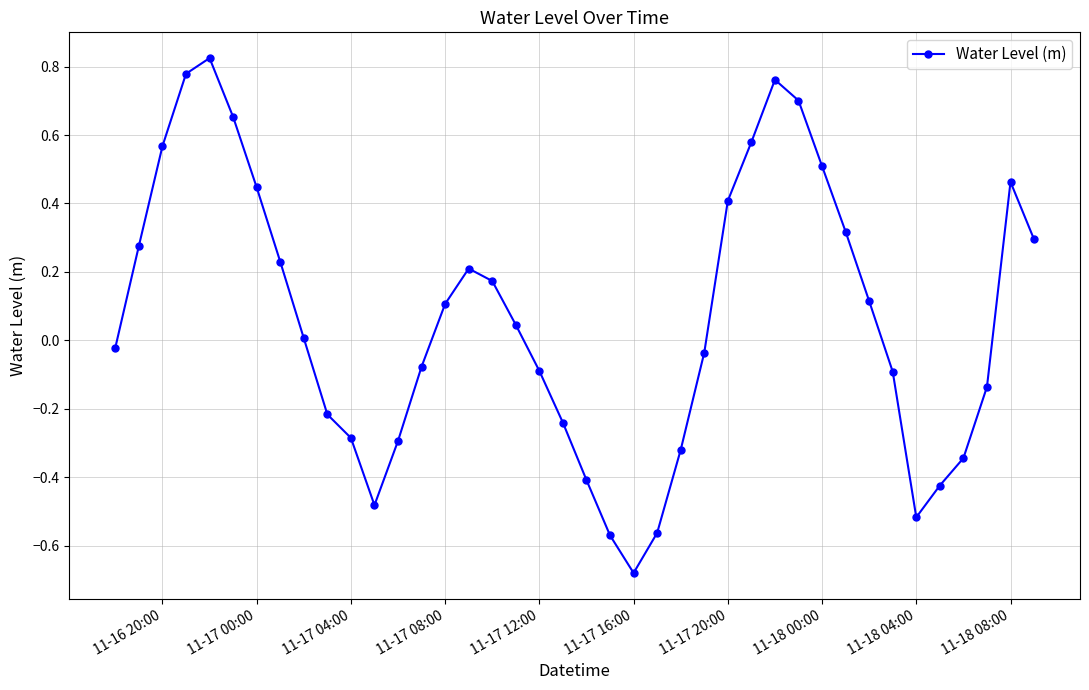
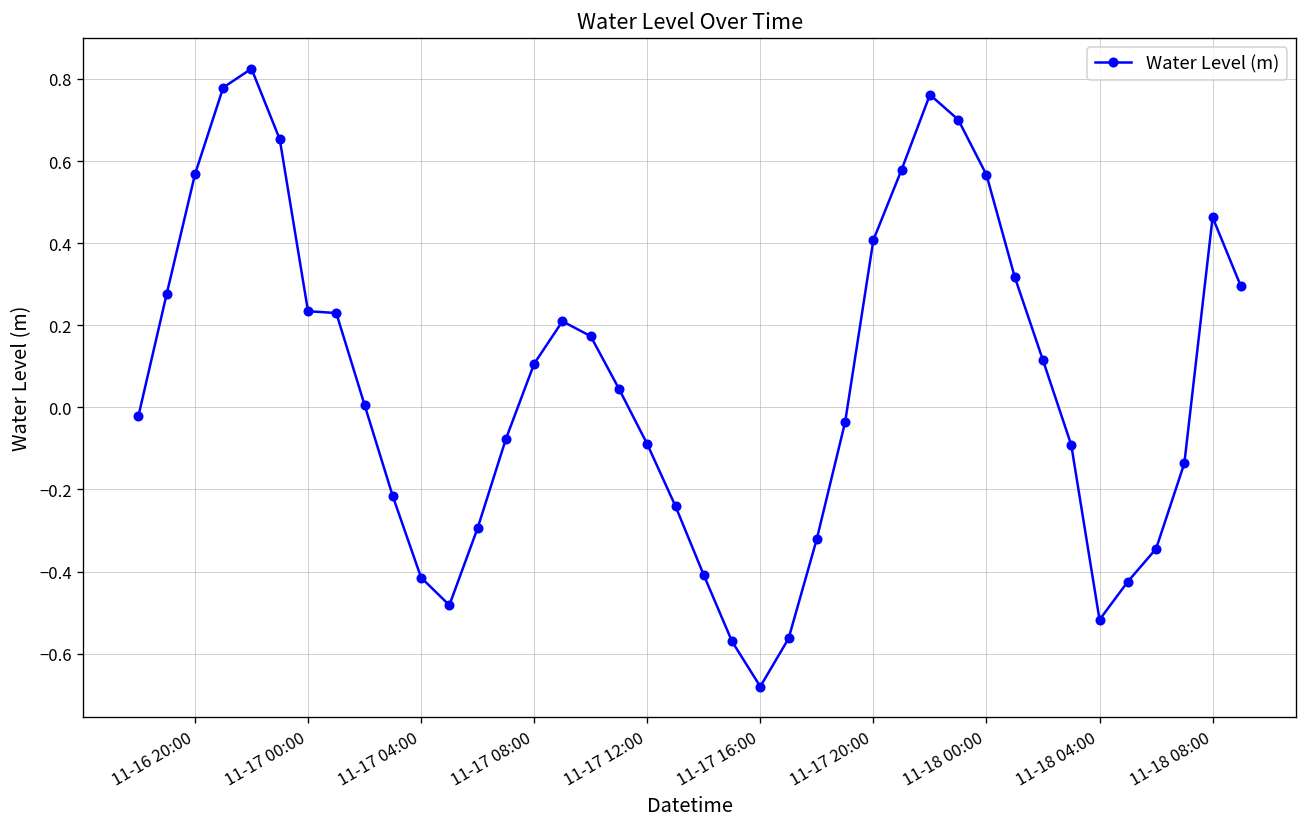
  {
    "11-16 20:00": 0.57,
-   "11-17 00:00": 0.45,
-   "11-17 04:00": -0.29,
+   "11-17 00:00": 0.23,
+   "11-17 04:00": -0.41,
    "11-17 08:00": 0.11,
    "11-17 12:00": -0.09,
    "11-17 16:00": -0.68,
    "11-17 20:00": 0.41,
-   "11-18 00:00": 0.51,
+   "11-18 00:00": 0.57,
    "11-18 04:00": -0.52,
    "11-18 08:00": 0.46
  }
